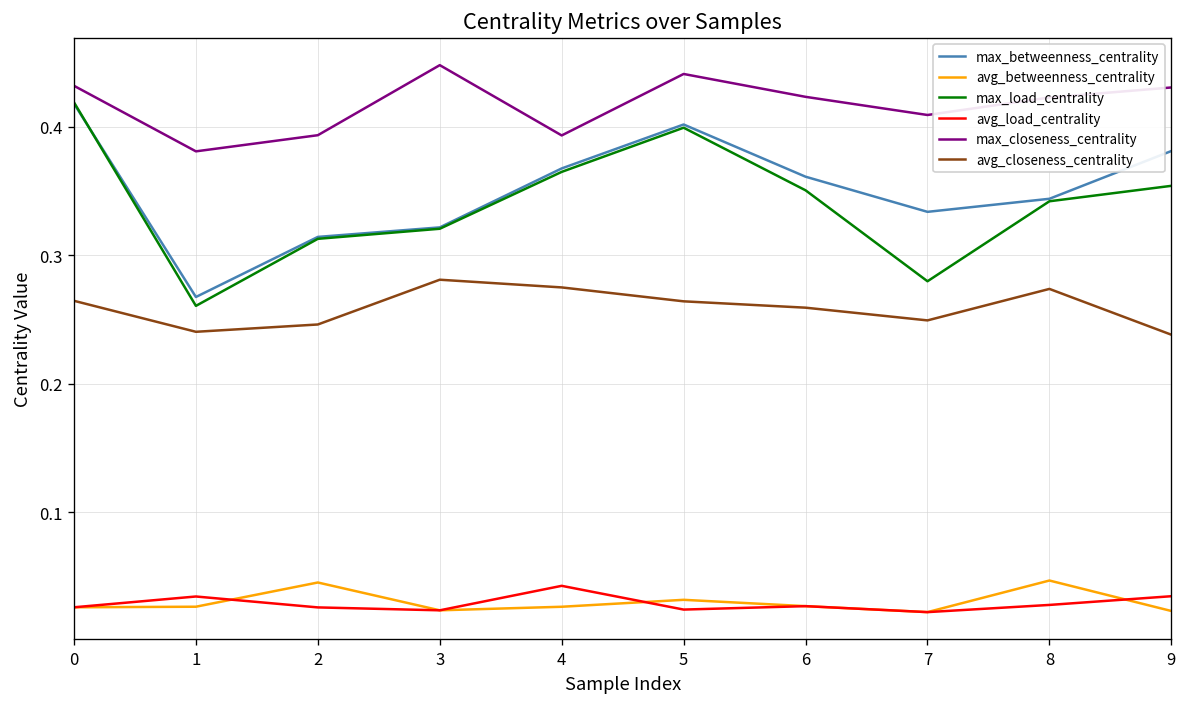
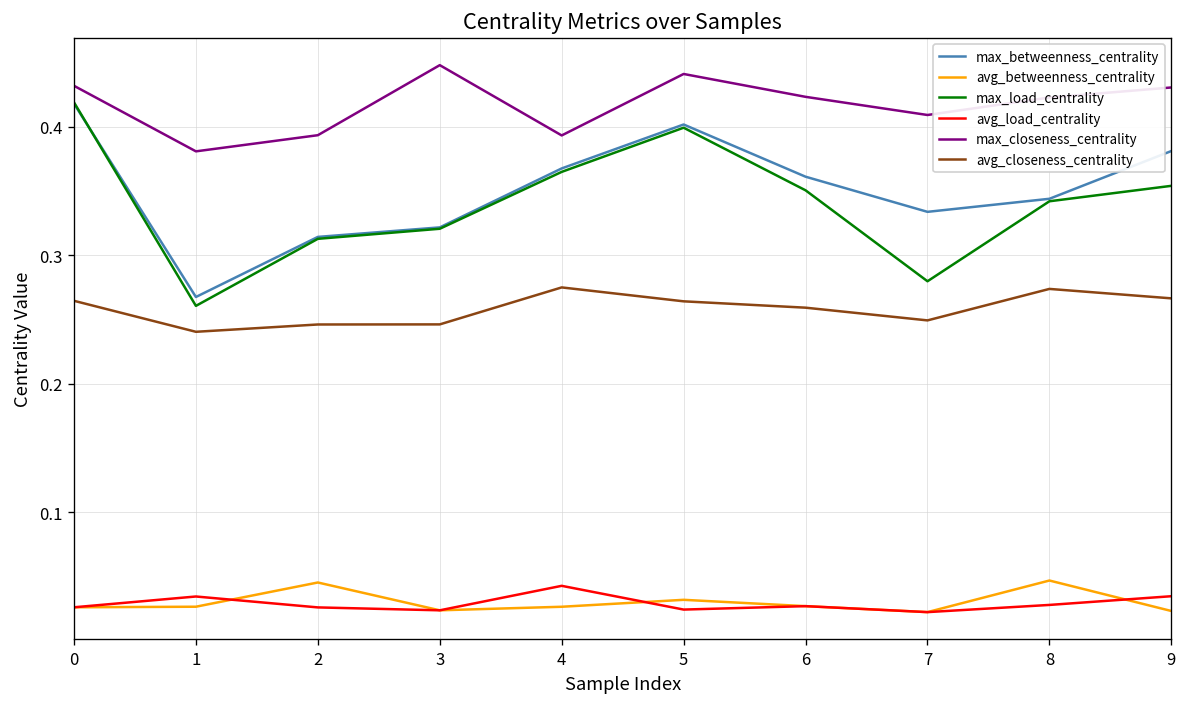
  {
    "max_betweenness_centrality": {
      "1": 0.267,
      "4": 0.368,
      "5": 0.402,
      "6": 0.361,
      "7": 0.334,
      "9": 0.381
    },
    "avg_betweenness_centrality": {
      "1": 0.026,
      "2": 0.045,
      "4": 0.026,
      "5": 0.032,
      "8": 0.047,
      "9": 0.023
    },
    "max_load_centrality": {
      "1": 0.261,
      "4": 0.365,
      "5": 0.399,
      "6": 0.350,
      "7": 0.280,
      "9": 0.354
    },
    "avg_load_centrality": {
      "1": 0.034,
      "2": 0.026,
      "4": 0.043,
      "5": 0.024,
      "8": 0.028,
      "9": 0.035
    },
    "max_closeness_centrality": {
      "0": 0.432,
      "1": 0.381,
      "2": 0.393,
      "3": 0.448,
      "4": 0.393,
      "5": 0.441,
      "6": 0.423,
      "7": 0.409,
      "9": 0.431
    },
    "avg_closeness_centrality": {
      "0": 0.265,
      "1": 0.240,
      "2": 0.246,
-     "3": 0.281,
+     "3": 0.246,
      "4": 0.275,
      "5": 0.264,
      "6": 0.259,
      "7": 0.249,
      "8": 0.274,
-     "9": 0.238
+     "9": 0.266
    }
  }
